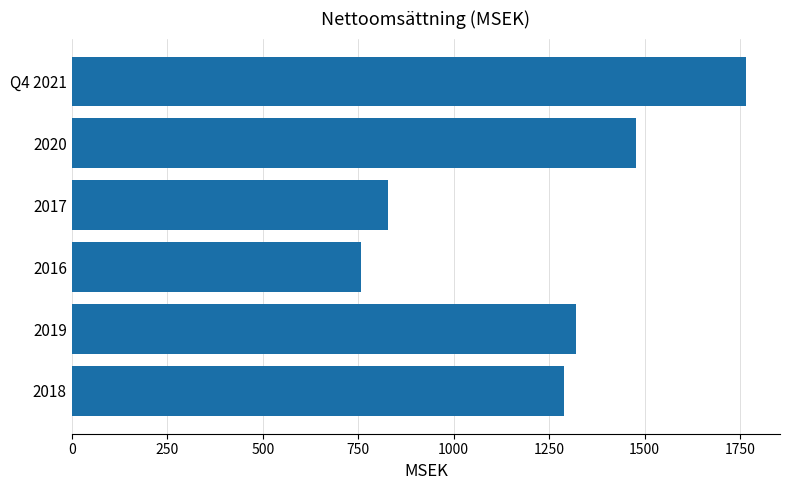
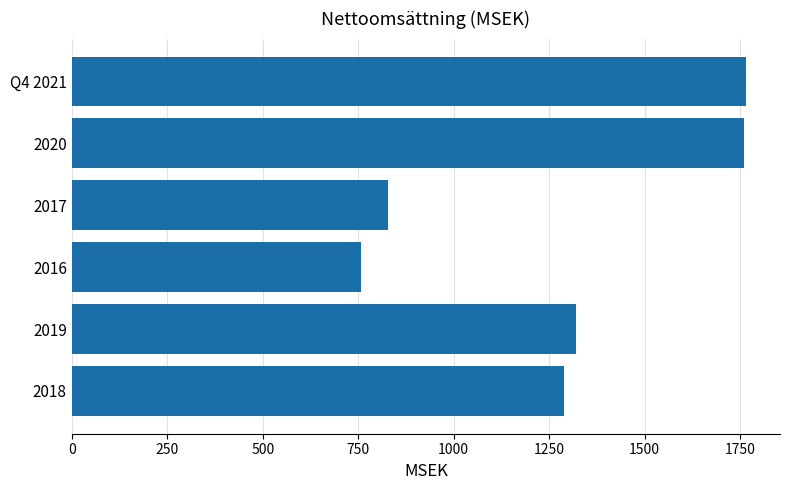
  {
    "Q4 2021": 1770,
-   "2020": 1480,
+   "2020": 1760,
    "2017": 830,
    "2016": 760,
    "2019": 1320,
    "2018": 1290
  }
